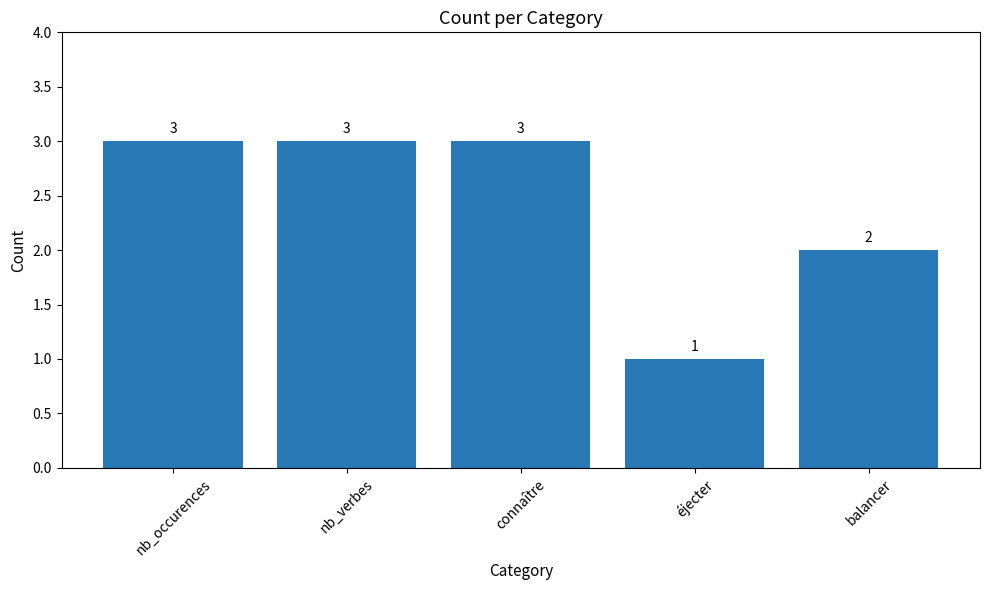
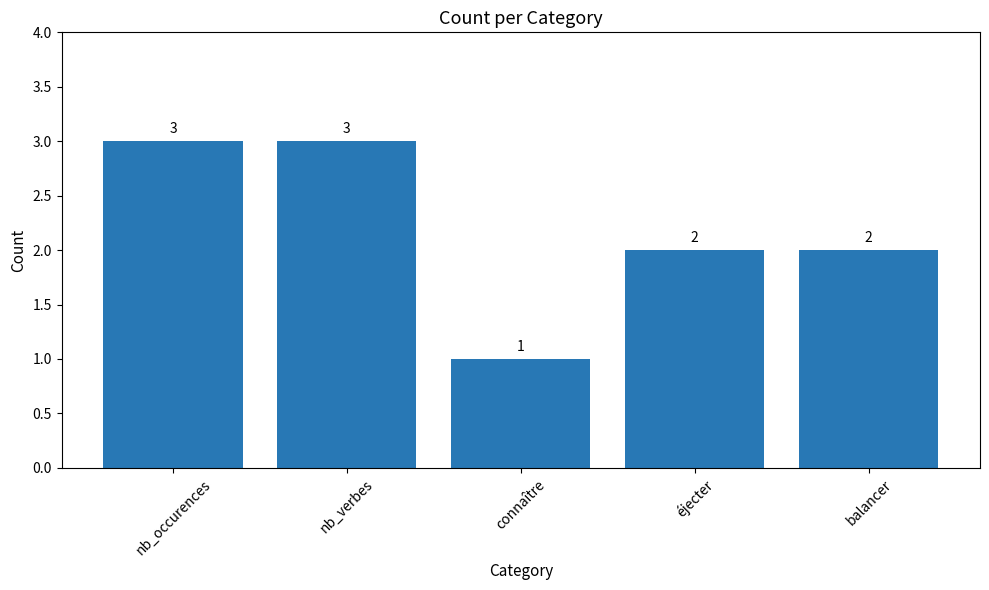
  {
    "nb_occurences": 3,
    "nb_verbes": 3,
-   "connaître": 3,
-   "éjecter": 1,
+   "connaître": 1,
+   "éjecter": 2,
    "balancer": 2
  }
